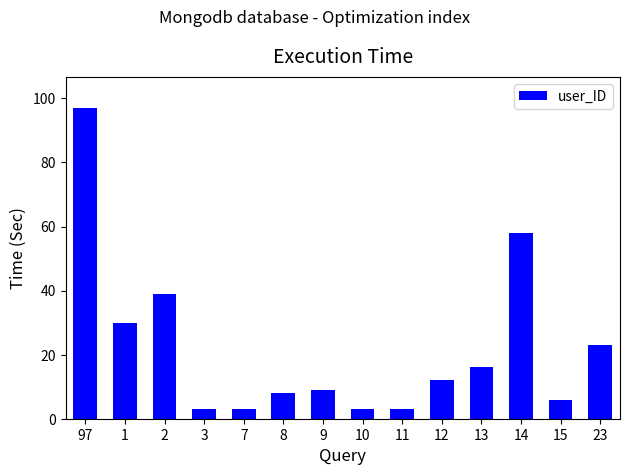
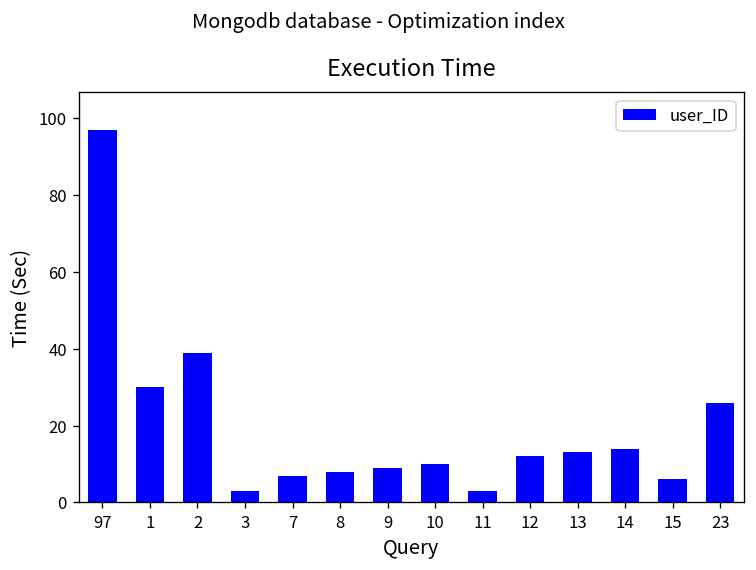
  {
    "97": 97,
    "1": 30,
    "2": 39,
    "3": 3,
-   "7": 3,
+   "7": 7,
    "8": 8,
    "9": 9,
-   "10": 3,
+   "10": 10,
    "11": 3,
    "12": 12,
-   "13": 16,
-   "14": 58,
+   "13": 13,
+   "14": 14,
    "15": 6,
-   "23": 23
+   "23": 26
  }
